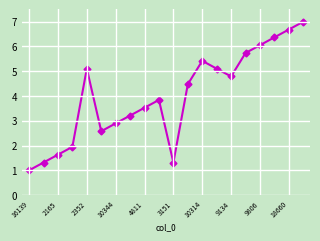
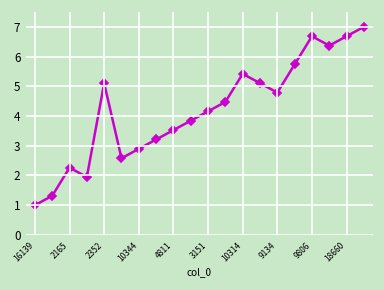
  {
    "16139": 1.0,
-   "2165": 1.6,
+   "2165": 2.3,
    "2352": 5.1,
    "10344": 2.9,
    "4811": 3.5,
-   "3151": 1.3,
+   "3151": 4.2,
    "10314": 5.4,
    "9134": 4.8,
-   "9806": 6.1,
+   "9806": 6.7,
    "18660": 6.7
  }
